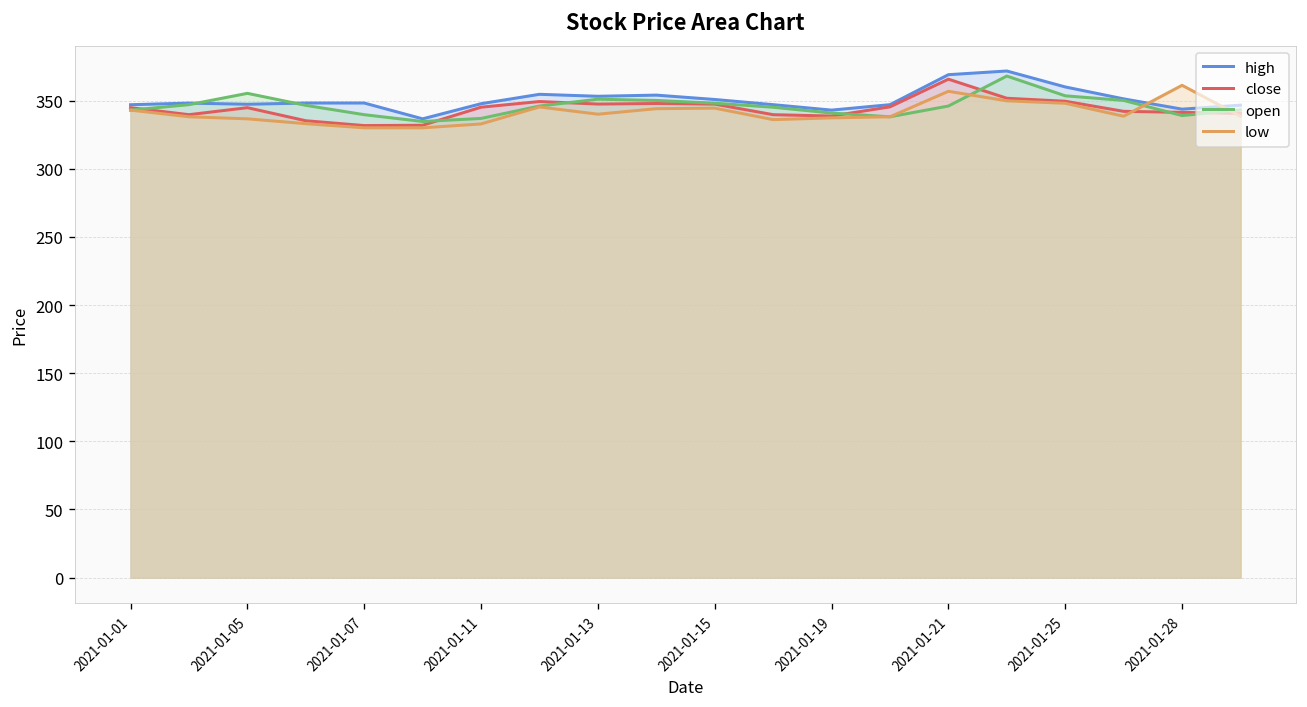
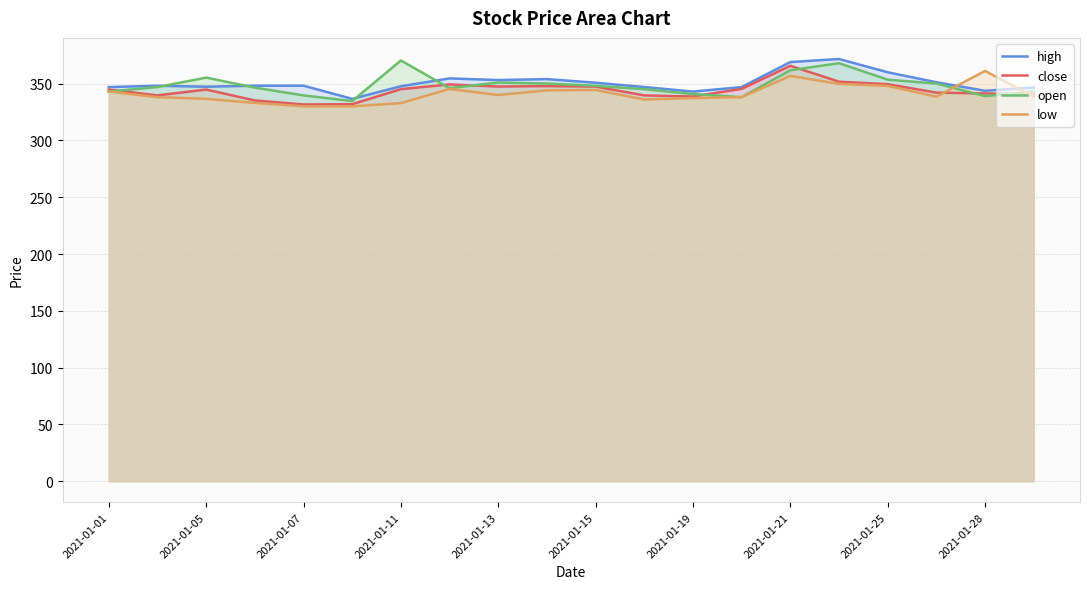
  {
    "high": {
      "2021-01-05": 347,
      "2021-01-07": 348,
      "2021-01-11": 348,
      "2021-01-15": 351,
      "2021-01-21": 369,
      "2021-01-25": 360,
      "2021-01-28": 344
    },
    "close": {
      "2021-01-05": 345,
      "2021-01-11": 345,
      "2021-01-13": 347,
      "2021-01-21": 366,
      "2021-01-28": 341
    },
    "open": {
      "2021-01-05": 355,
      "2021-01-07": 340,
-     "2021-01-11": 337,
-     "2021-01-21": 346,
+     "2021-01-11": 370,
+     "2021-01-21": 362,
      "2021-01-25": 354,
      "2021-01-28": 339
    },
    "low": {
      "2021-01-05": 337,
      "2021-01-11": 333,
      "2021-01-13": 340,
      "2021-01-15": 344,
      "2021-01-21": 357,
      "2021-01-28": 361
    }
  }
